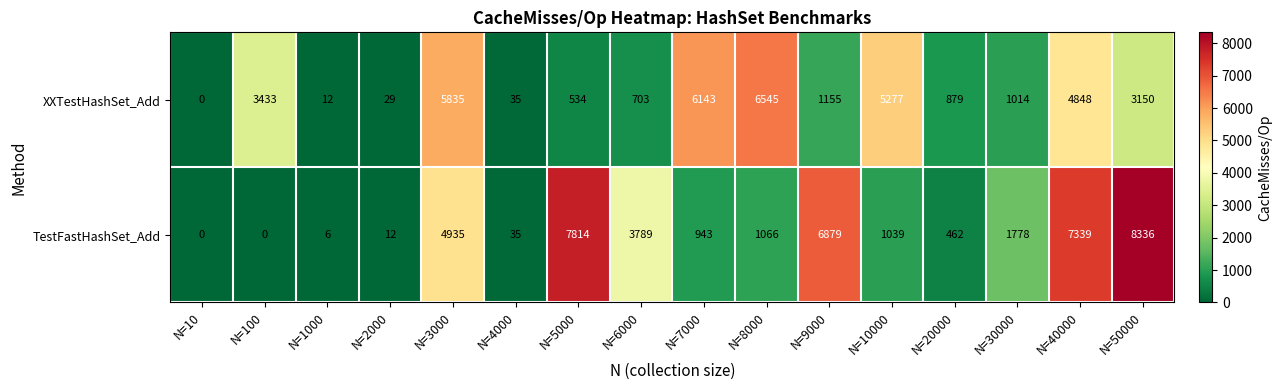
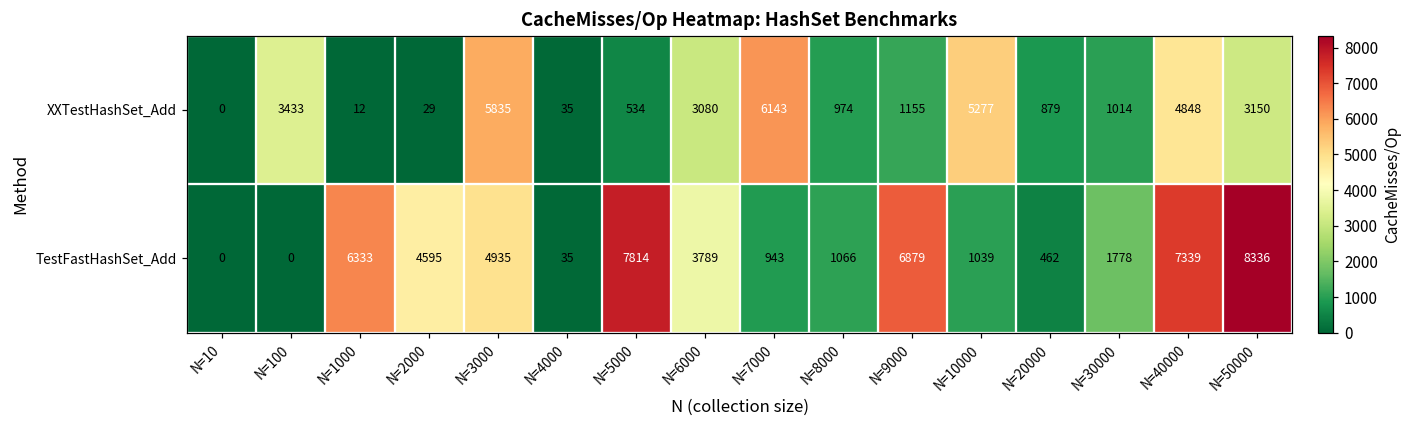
  {
    "XXTestHashSet_Add": {
      "N=10": 0,
      "N=100": 3433,
      "N=1000": 12,
      "N=2000": 29,
      "N=3000": 5835,
      "N=4000": 35,
      "N=5000": 534,
-     "N=6000": 703,
+     "N=6000": 3080,
      "N=7000": 6143,
-     "N=8000": 6545,
+     "N=8000": 974,
      "N=9000": 1155,
      "N=10000": 5277,
      "N=20000": 879,
      "N=30000": 1014,
      "N=40000": 4848,
      "N=50000": 3150
    },
    "TestFastHashSet_Add": {
      "N=10": 0,
      "N=100": 0,
-     "N=1000": 6,
-     "N=2000": 12,
+     "N=1000": 6333,
+     "N=2000": 4595,
      "N=3000": 4935,
      "N=4000": 35,
      "N=5000": 7814,
      "N=6000": 3789,
      "N=7000": 943,
      "N=8000": 1066,
      "N=9000": 6879,
      "N=10000": 1039,
      "N=20000": 462,
      "N=30000": 1778,
      "N=40000": 7339,
      "N=50000": 8336
    }
  }
